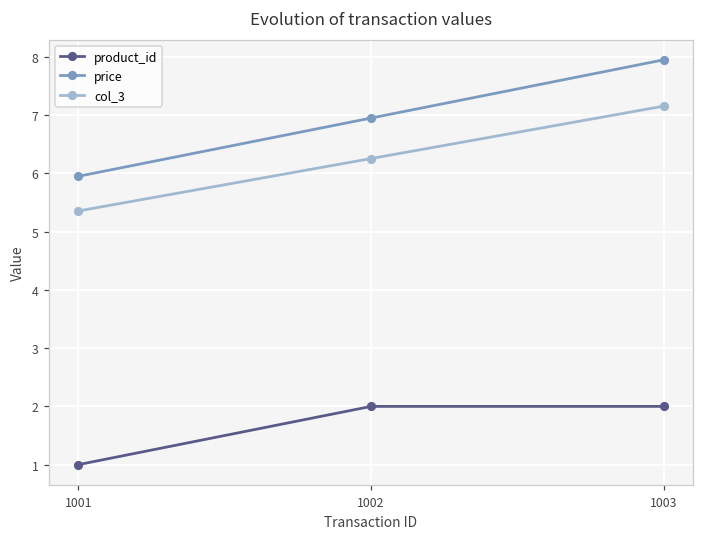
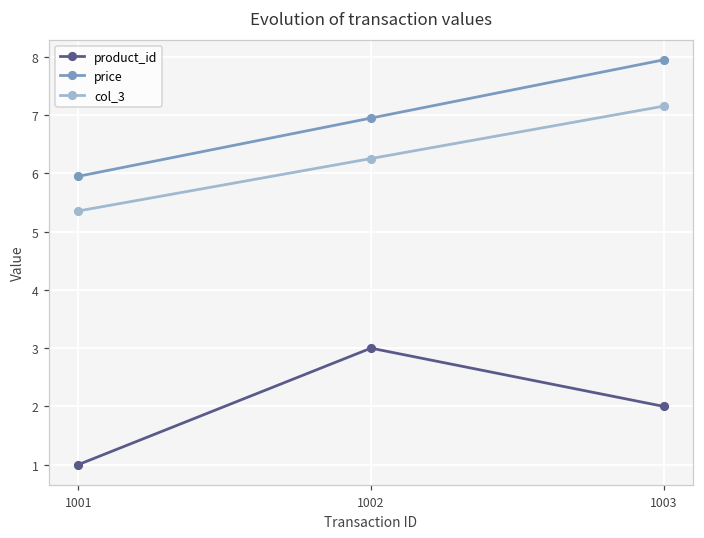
  {
    "product_id": {
      "1001": 1,
-     "1002": 2,
+     "1002": 3,
      "1003": 2
    }
  }
